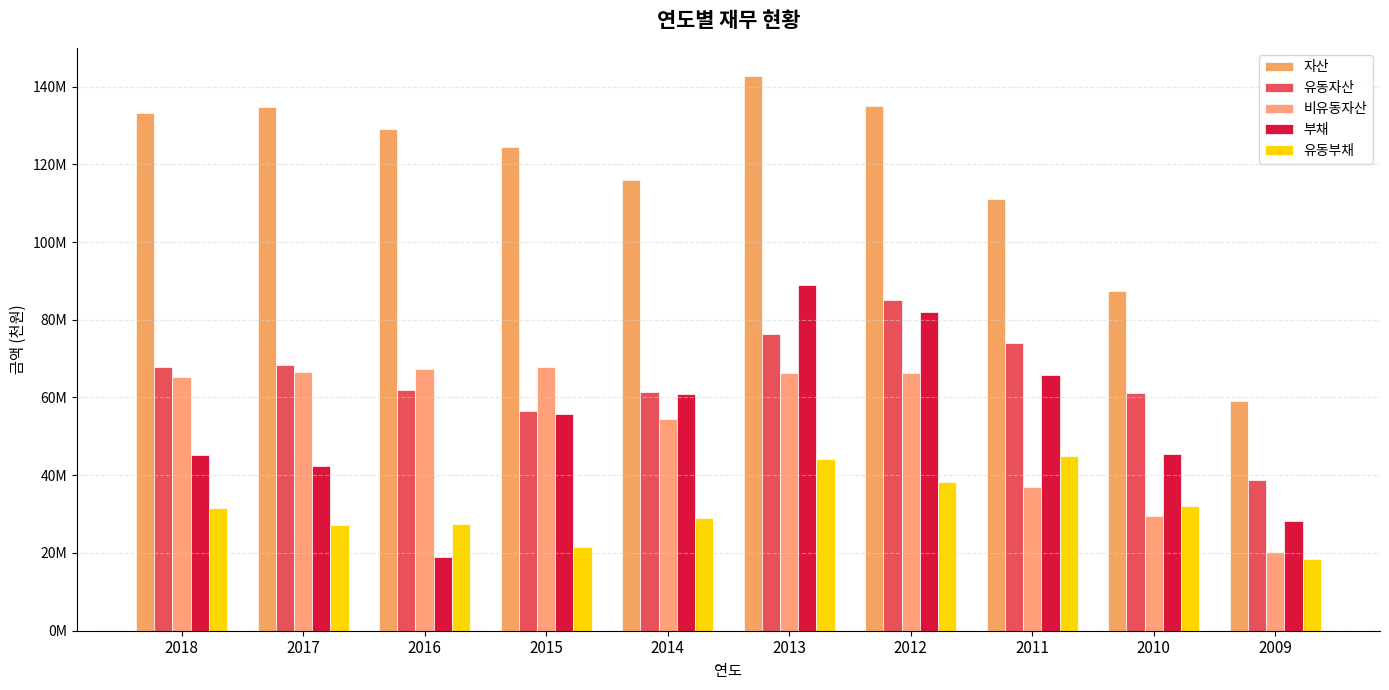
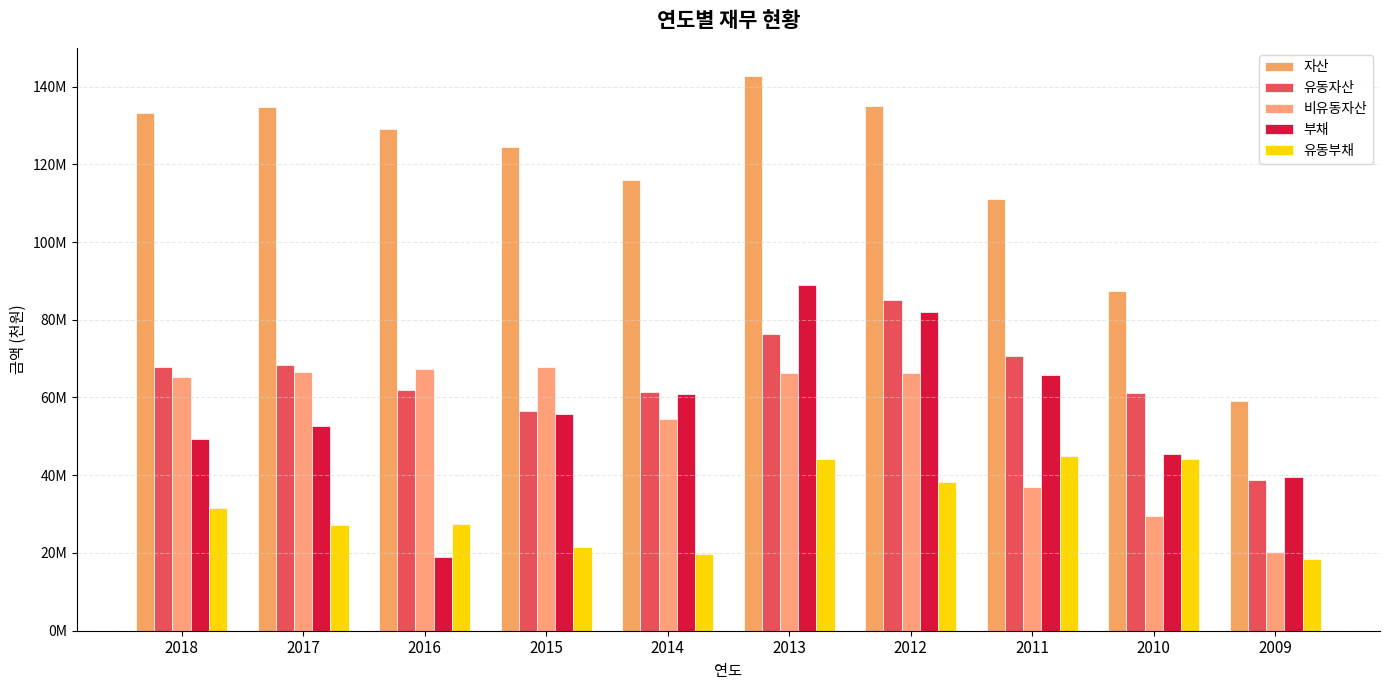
  {
    "유동자산": {
      "2018": 68000000,
      "2017": 68000000,
      "2016": 62000000,
      "2015": 57000000,
      "2014": 61000000,
      "2013": 76000000,
      "2012": 85000000,
-     "2011": 74000000,
+     "2011": 71000000,
      "2010": 61000000,
      "2009": 39000000
    },
    "부채": {
-     "2018": 45000000,
-     "2017": 42000000,
+     "2018": 49000000,
+     "2017": 53000000,
      "2016": 19000000,
      "2015": 56000000,
      "2014": 61000000,
      "2013": 89000000,
      "2012": 82000000,
      "2011": 66000000,
      "2010": 45000000,
-     "2009": 28000000
+     "2009": 40000000
    },
    "유동부채": {
      "2018": 31000000,
      "2017": 27000000,
      "2016": 27000000,
      "2015": 22000000,
-     "2014": 29000000,
+     "2014": 20000000,
      "2013": 44000000,
      "2012": 38000000,
      "2011": 45000000,
-     "2010": 32000000,
+     "2010": 44000000,
      "2009": 19000000
    }
  }
